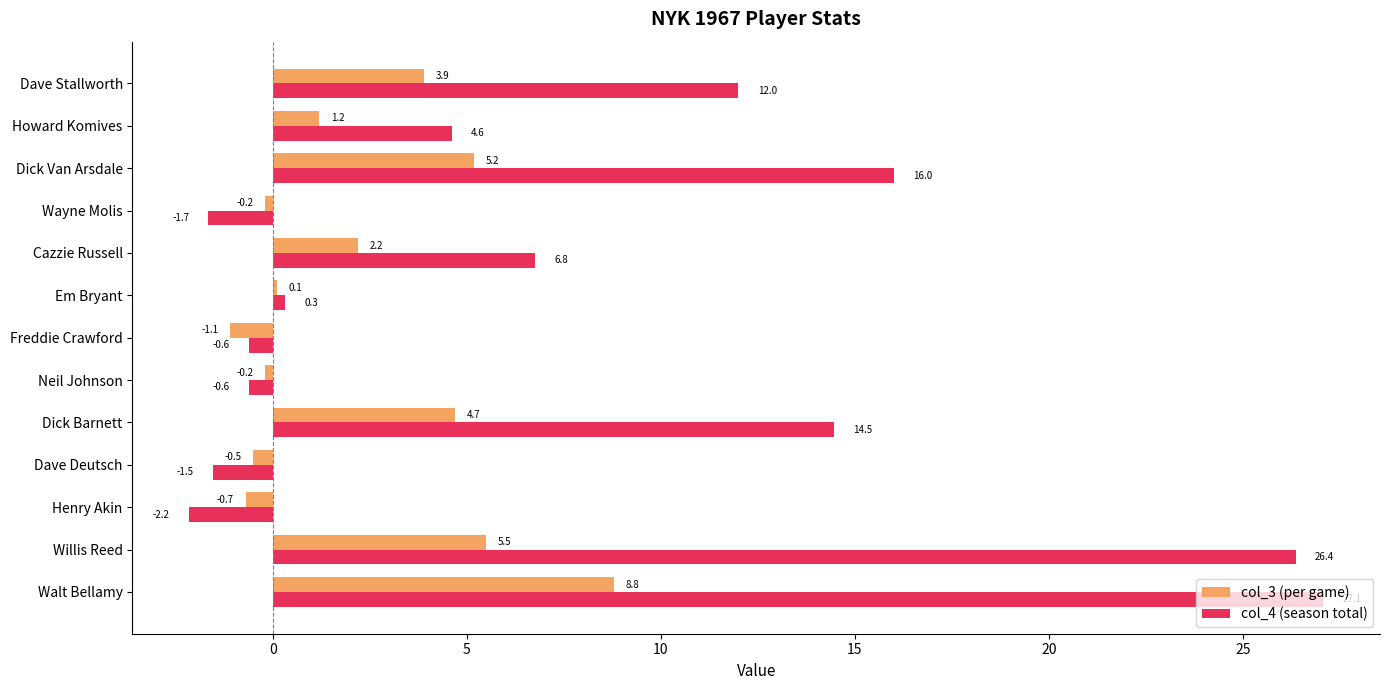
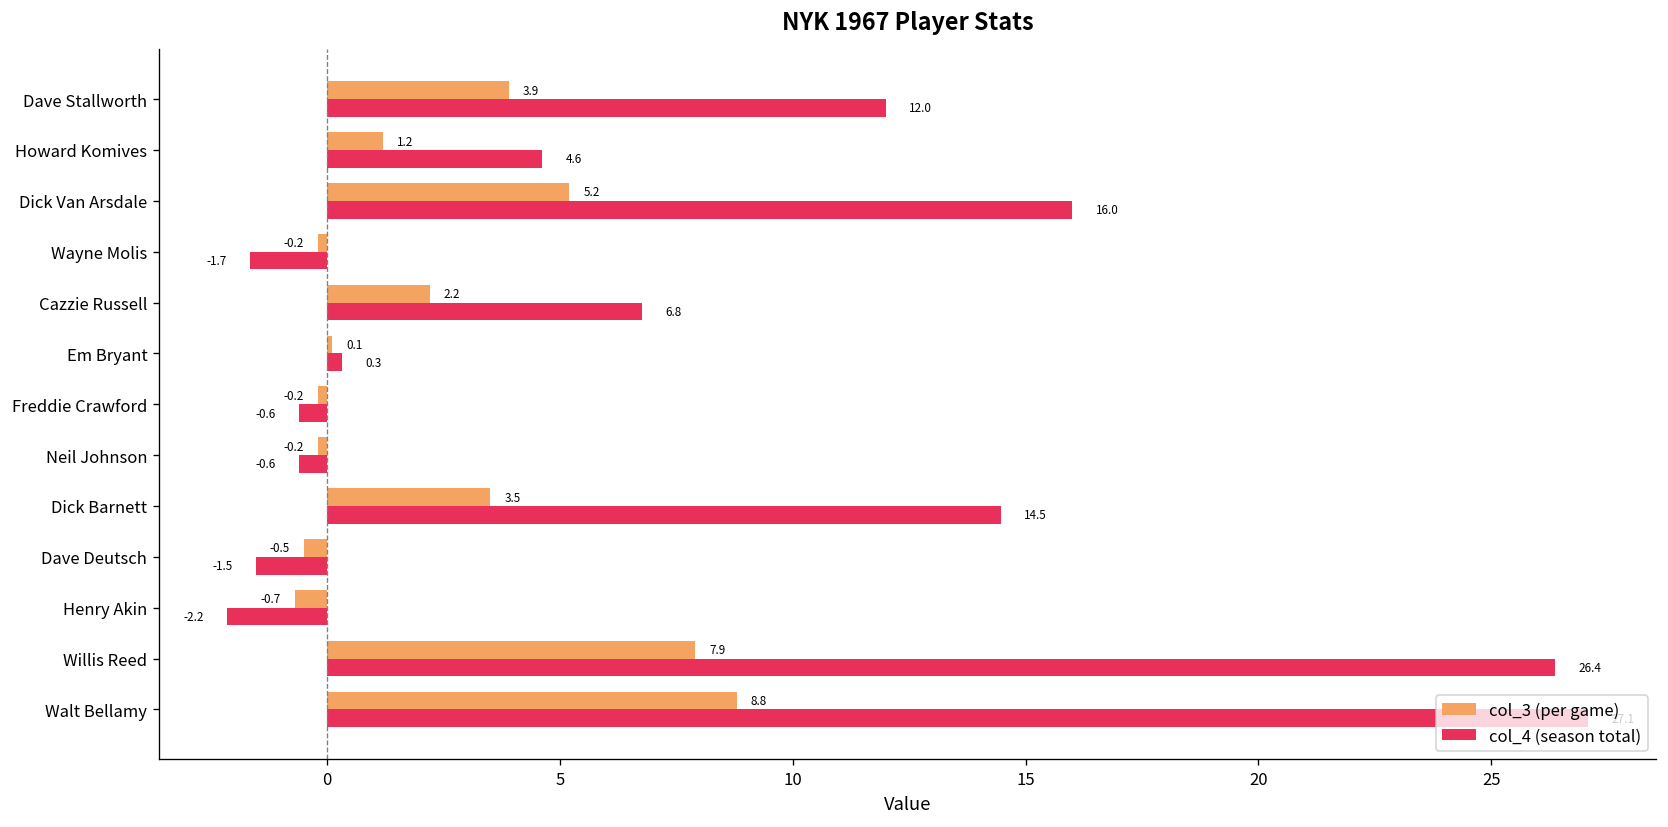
  {
    "col_3 (per game)": {
      "Dave Stallworth": 3.9,
      "Howard Komives": 1.2,
      "Dick Van Arsdale": 5.2,
      "Wayne Molis": -0.2,
      "Cazzie Russell": 2.2,
      "Em Bryant": 0.1,
-     "Freddie Crawford": -1.1,
+     "Freddie Crawford": -0.2,
      "Neil Johnson": -0.2,
-     "Dick Barnett": 4.7,
+     "Dick Barnett": 3.5,
      "Dave Deutsch": -0.5,
      "Henry Akin": -0.7,
-     "Willis Reed": 5.5,
+     "Willis Reed": 7.9,
      "Walt Bellamy": 8.8
    },
    "col_4 (season total)": {
      "Dave Stallworth": 12.0,
      "Howard Komives": 4.6,
      "Dick Van Arsdale": 16.0,
      "Wayne Molis": -1.7,
      "Cazzie Russell": 6.8,
      "Em Bryant": 0.3,
      "Freddie Crawford": -0.6,
      "Neil Johnson": -0.6,
      "Dick Barnett": 14.5,
      "Dave Deutsch": -1.5,
      "Henry Akin": -2.2,
      "Willis Reed": 26.4
    }
  }
